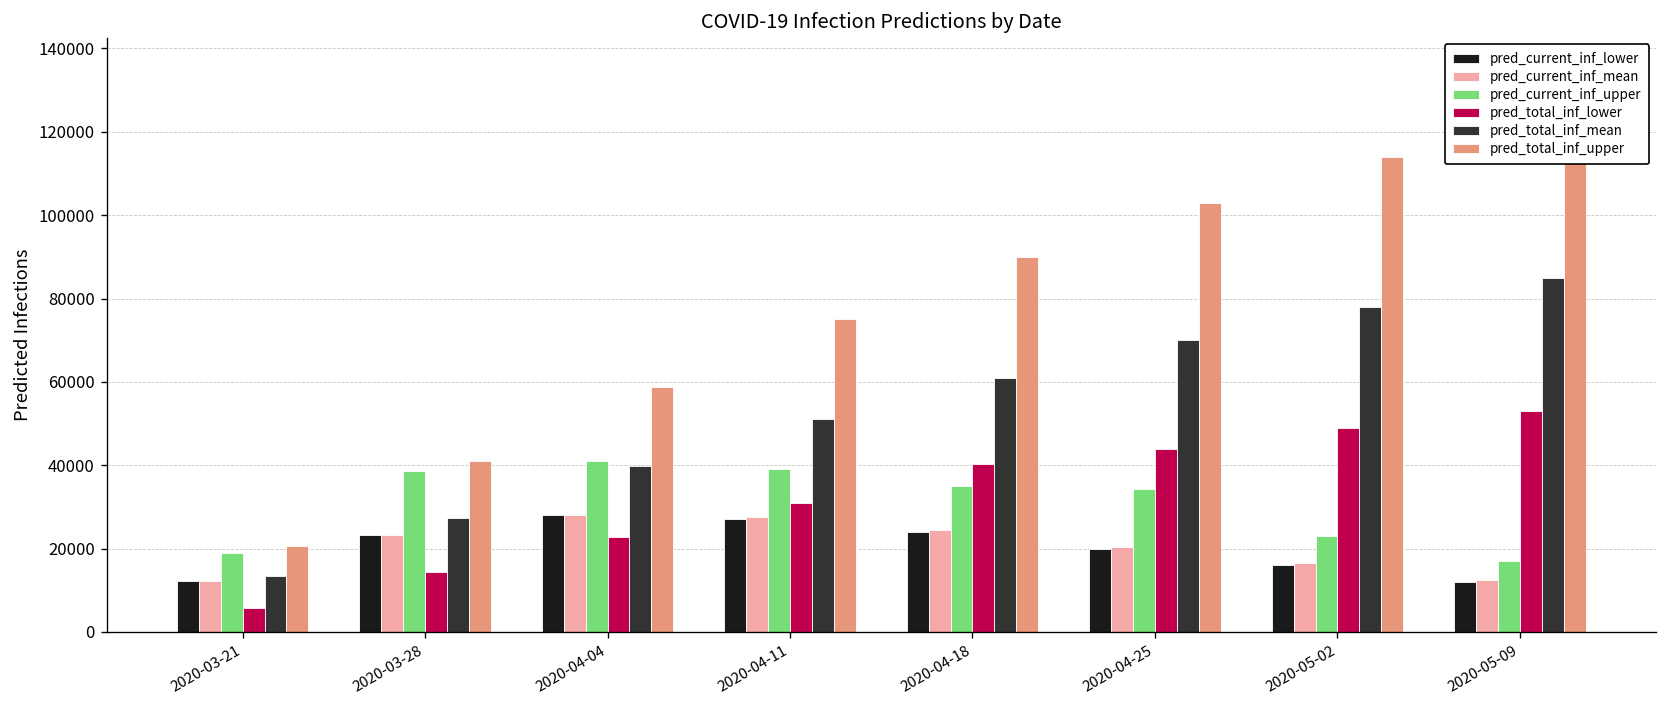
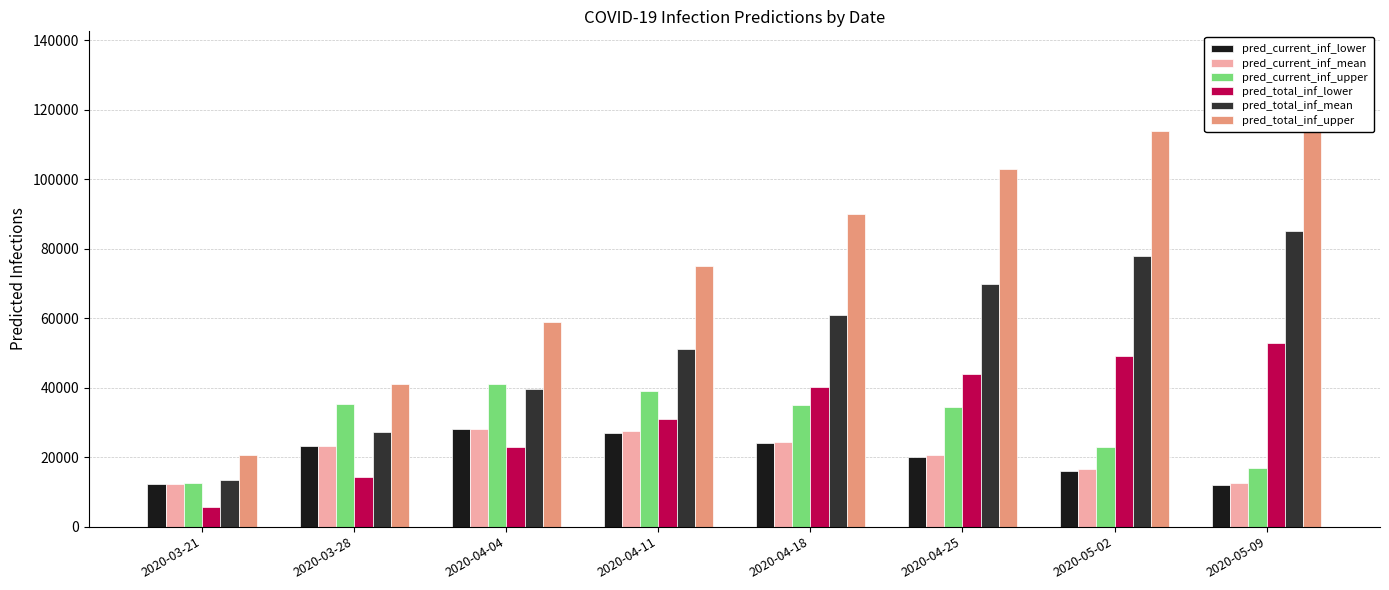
  {
    "pred_current_inf_upper": {
-     "2020-03-21": 19000,
-     "2020-03-28": 39000,
+     "2020-03-21": 13000,
+     "2020-03-28": 35000,
      "2020-04-04": 41000,
      "2020-04-11": 39000,
      "2020-04-18": 35000,
      "2020-04-25": 34000,
      "2020-05-02": 23000,
      "2020-05-09": 17000
    },
    "pred_total_inf_lower": {
      "2020-03-21": 6000,
      "2020-03-28": 14000,
      "2020-04-04": 23000,
      "2020-04-11": 31000,
      "2020-04-18": 40000,
      "2020-04-25": 44000,
      "2020-05-02": 49000,
      "2020-05-09": 53000
    }
  }
